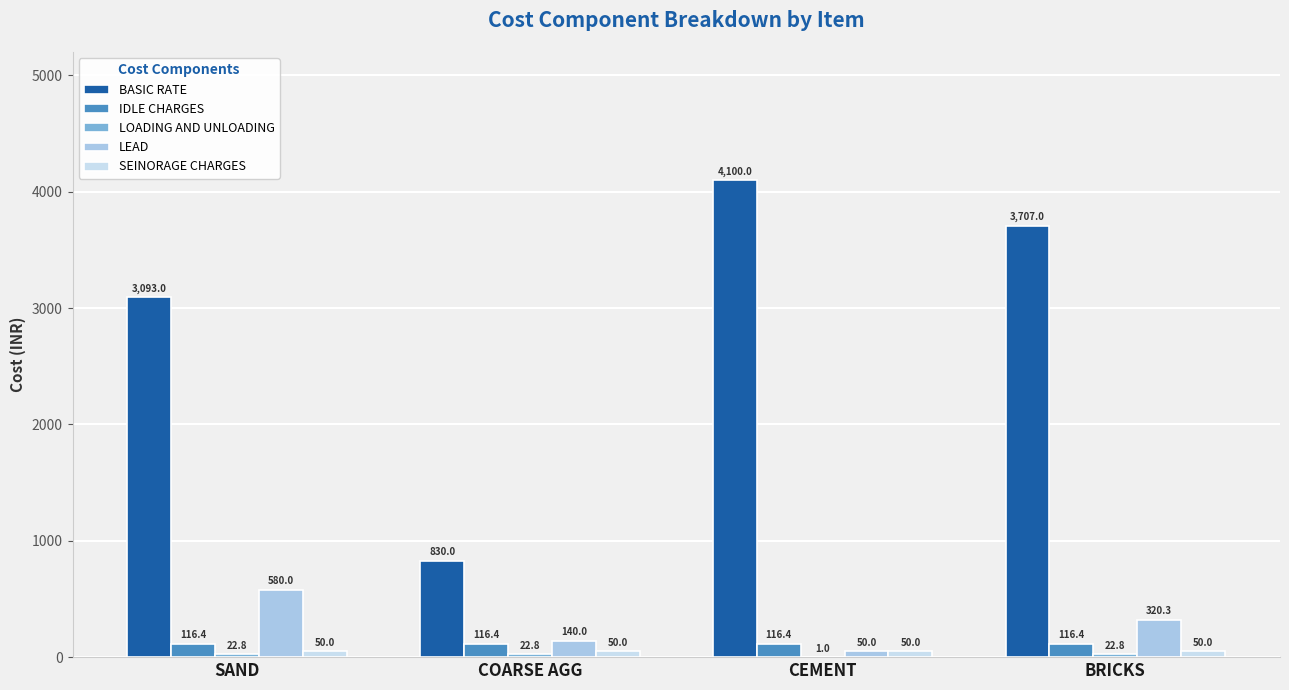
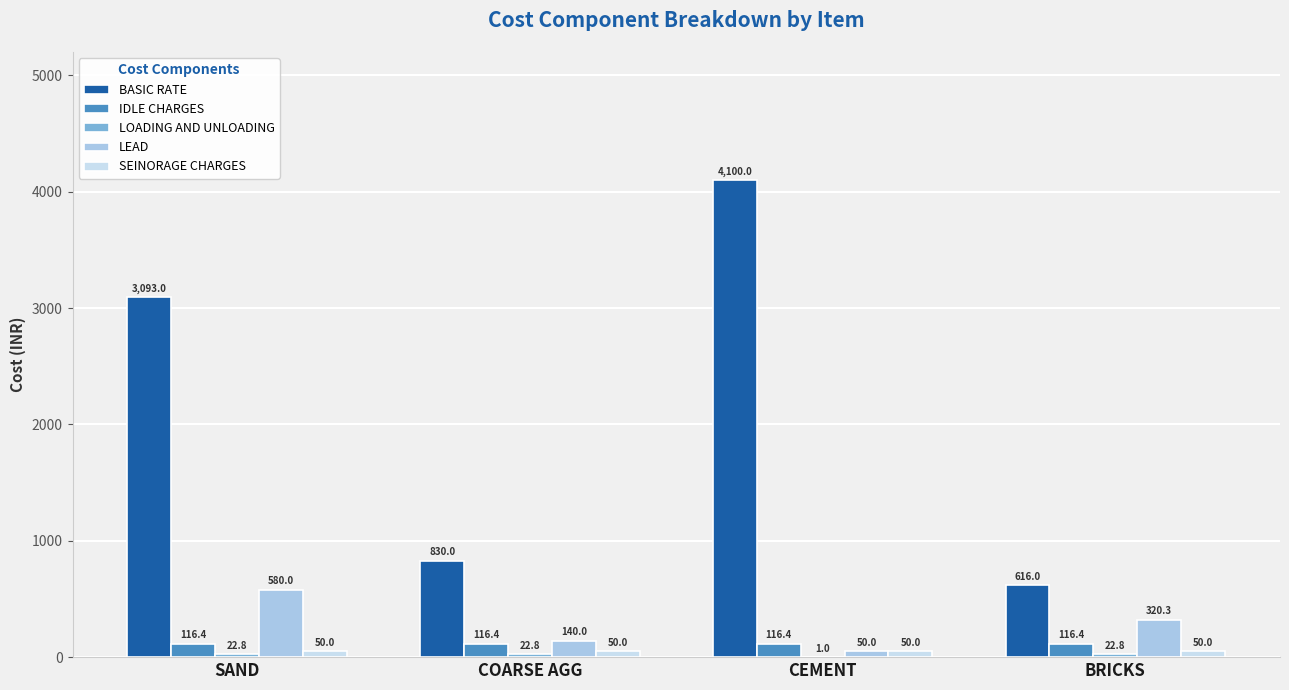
  {
    "BASIC RATE": {
      "SAND": "3,093.0",
      "COARSE AGG": "830.0",
      "CEMENT": "4,100.0",
-     "BRICKS": "3,707.0"
+     "BRICKS": "616.0"
    },
    "IDLE CHARGES": {
      "SAND": "116.4",
      "COARSE AGG": "116.4",
      "CEMENT": "116.4",
      "BRICKS": "116.4"
    }
  }
